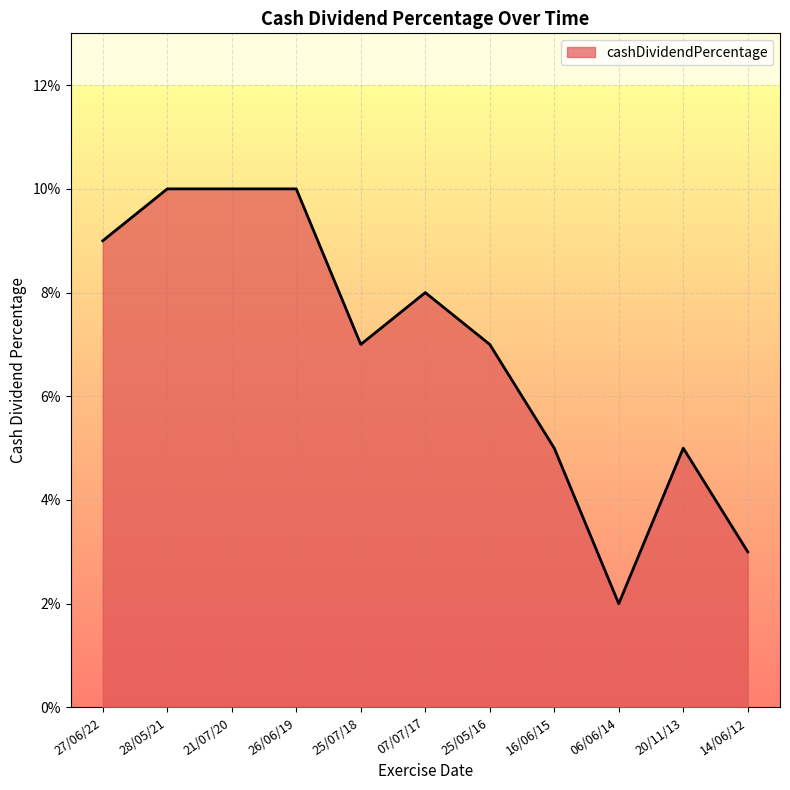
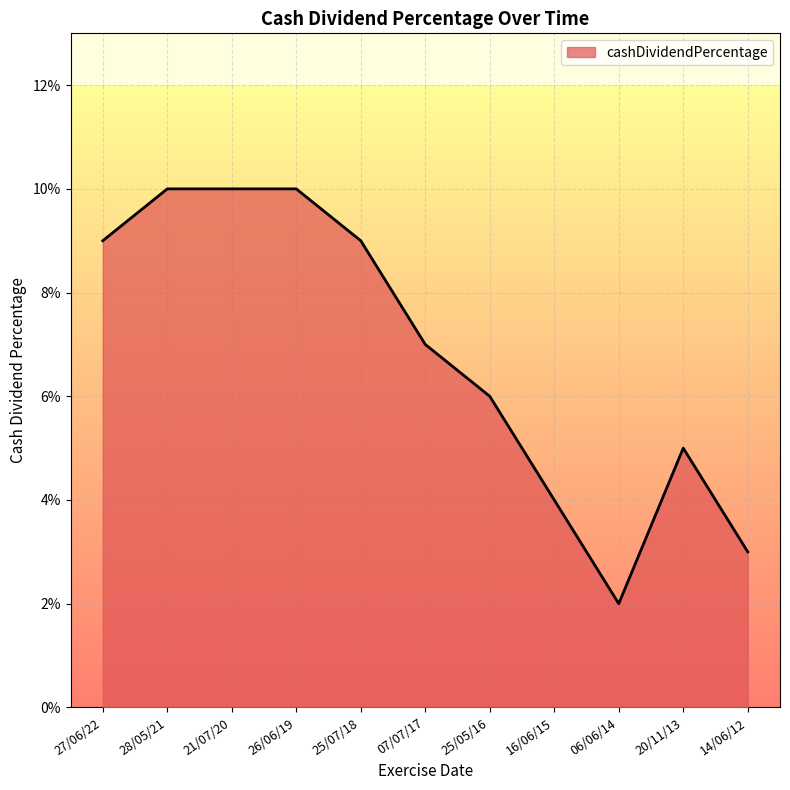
  {
    "27/06/22": "9.0%",
    "28/05/21": "10.0%",
    "21/07/20": "10.0%",
    "26/06/19": "10.0%",
-   "25/07/18": "7.0%",
-   "07/07/17": "8.0%",
-   "25/05/16": "7.0%",
-   "16/06/15": "5.0%",
+   "25/07/18": "9.0%",
+   "07/07/17": "7.0%",
+   "25/05/16": "6.0%",
+   "16/06/15": "4.0%",
    "06/06/14": "2.0%",
    "20/11/13": "5.0%",
    "14/06/12": "3.0%"
  }
